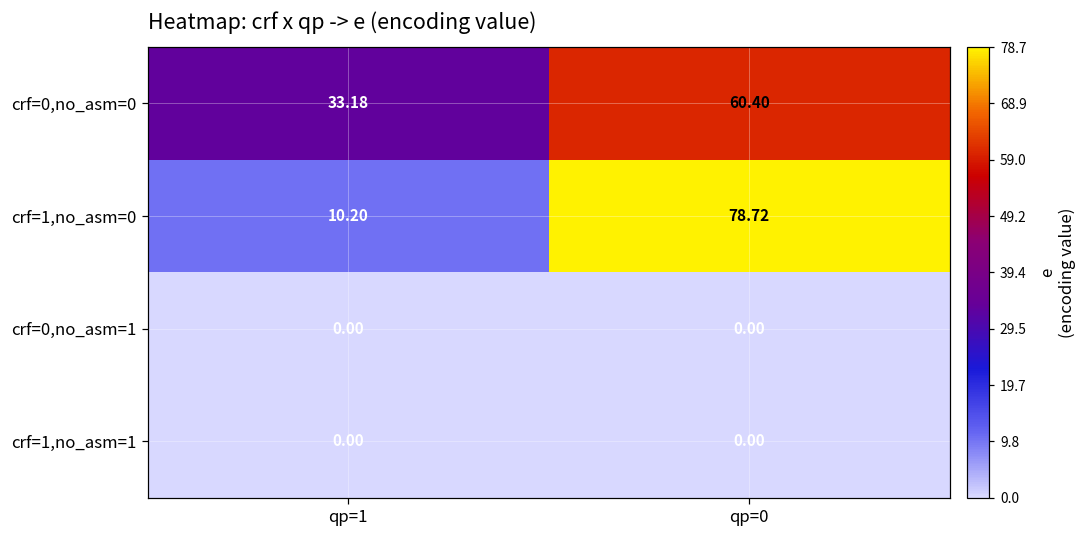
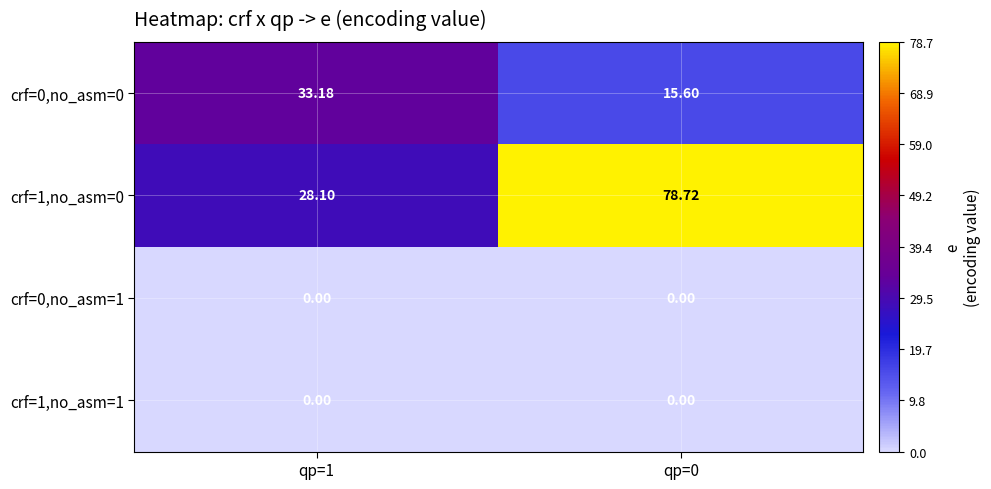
  {
    "crf=0,no_asm=0": {
      "qp=1": 33.18,
-     "qp=0": 60.40
+     "qp=0": 15.60
    },
    "crf=1,no_asm=0": {
-     "qp=1": 10.20,
+     "qp=1": 28.10,
      "qp=0": 78.72
    }
  }
